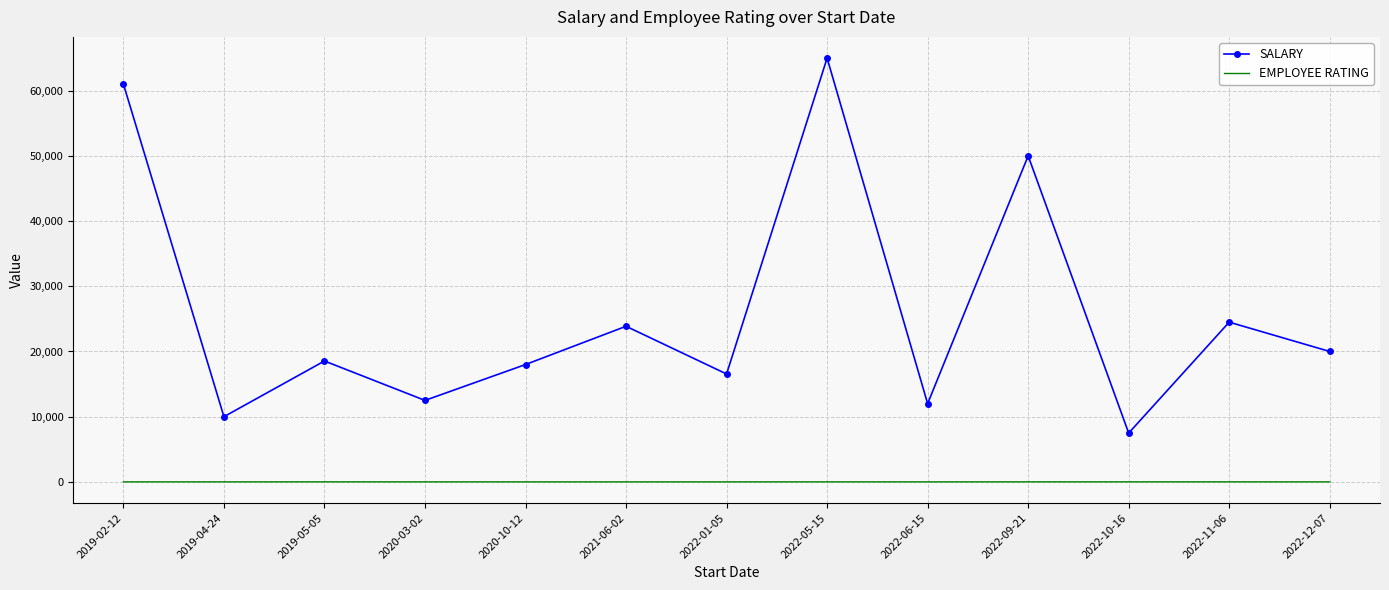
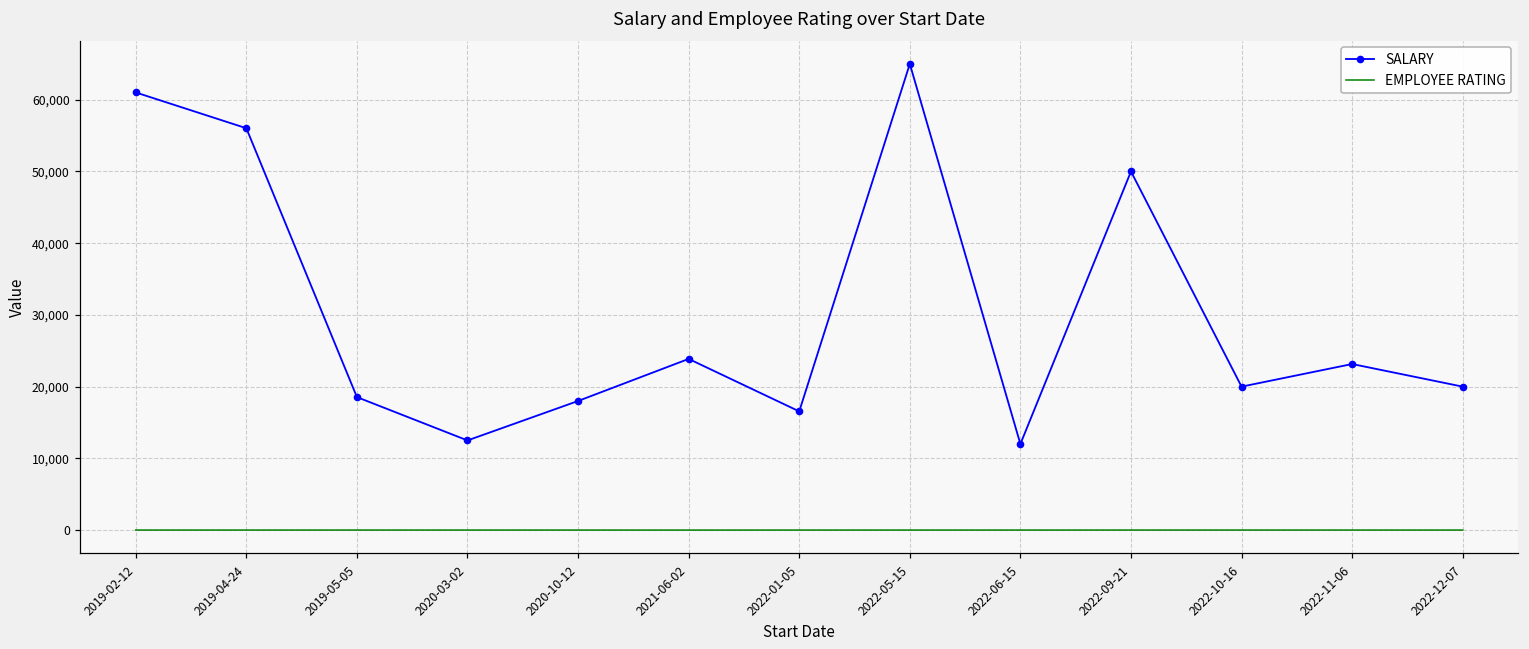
  {
    "SALARY": {
      "2019-02-12": "61,000",
-     "2019-04-24": "10,000",
+     "2019-04-24": "56,000",
      "2019-05-05": "19,000",
      "2020-03-02": "13,000",
      "2020-10-12": "18,000",
      "2021-06-02": "24,000",
      "2022-01-05": "17,000",
      "2022-05-15": "65,000",
      "2022-06-15": "12,000",
      "2022-09-21": "50,000",
-     "2022-10-16": "7,000",
-     "2022-11-06": "25,000",
+     "2022-10-16": "20,000",
+     "2022-11-06": "23,000",
      "2022-12-07": "20,000"
    },
    "EMPLOYEE RATING": {
      "2019-02-12": "0",
      "2019-04-24": "0",
      "2019-05-05": "0",
      "2020-03-02": "0",
      "2020-10-12": "0",
      "2021-06-02": "0",
      "2022-01-05": "0",
      "2022-05-15": "0",
      "2022-06-15": "0",
      "2022-09-21": "0",
      "2022-10-16": "0",
      "2022-11-06": "0",
      "2022-12-07": "0"
    }
  }
